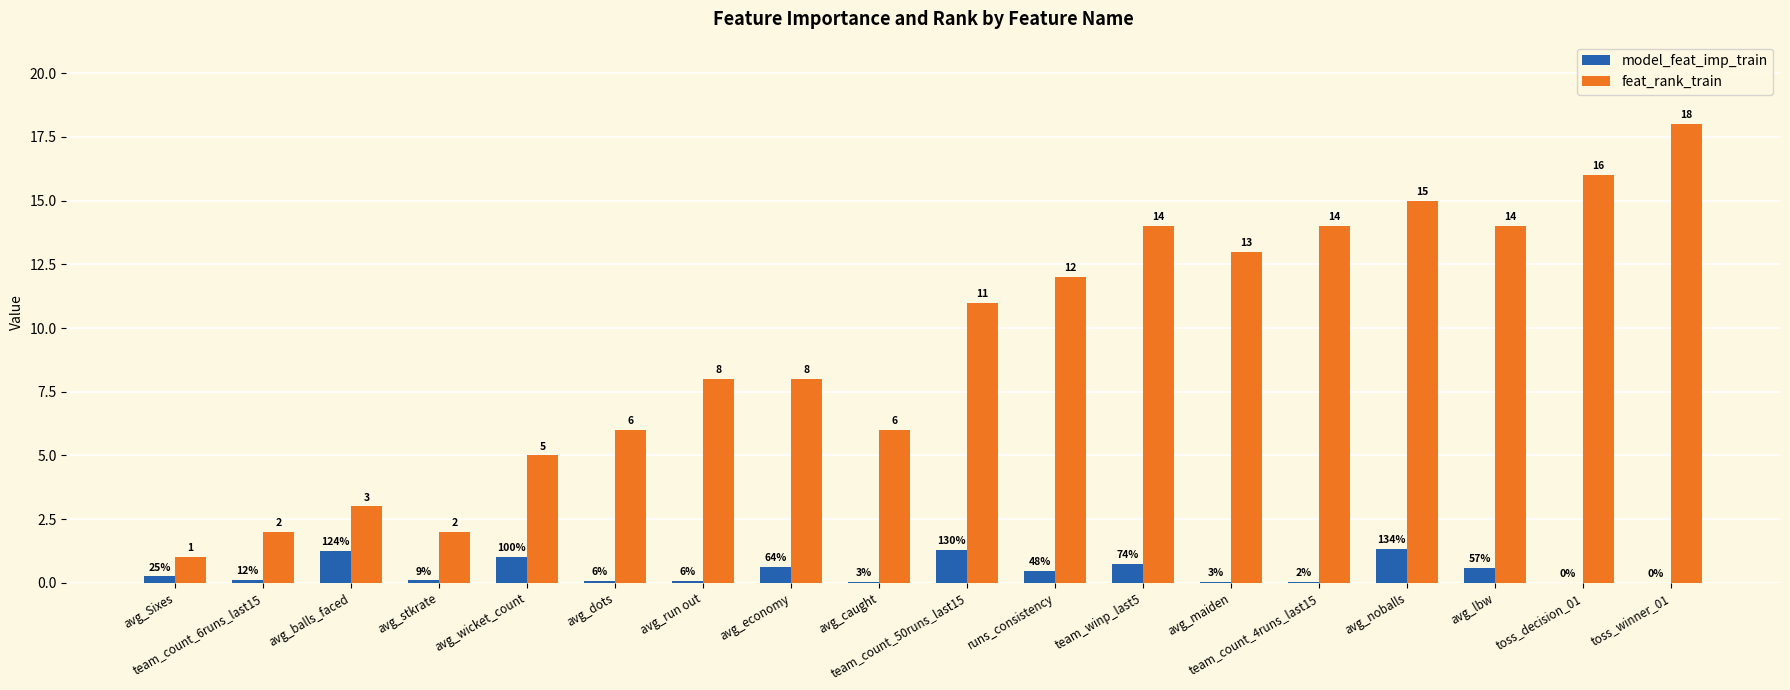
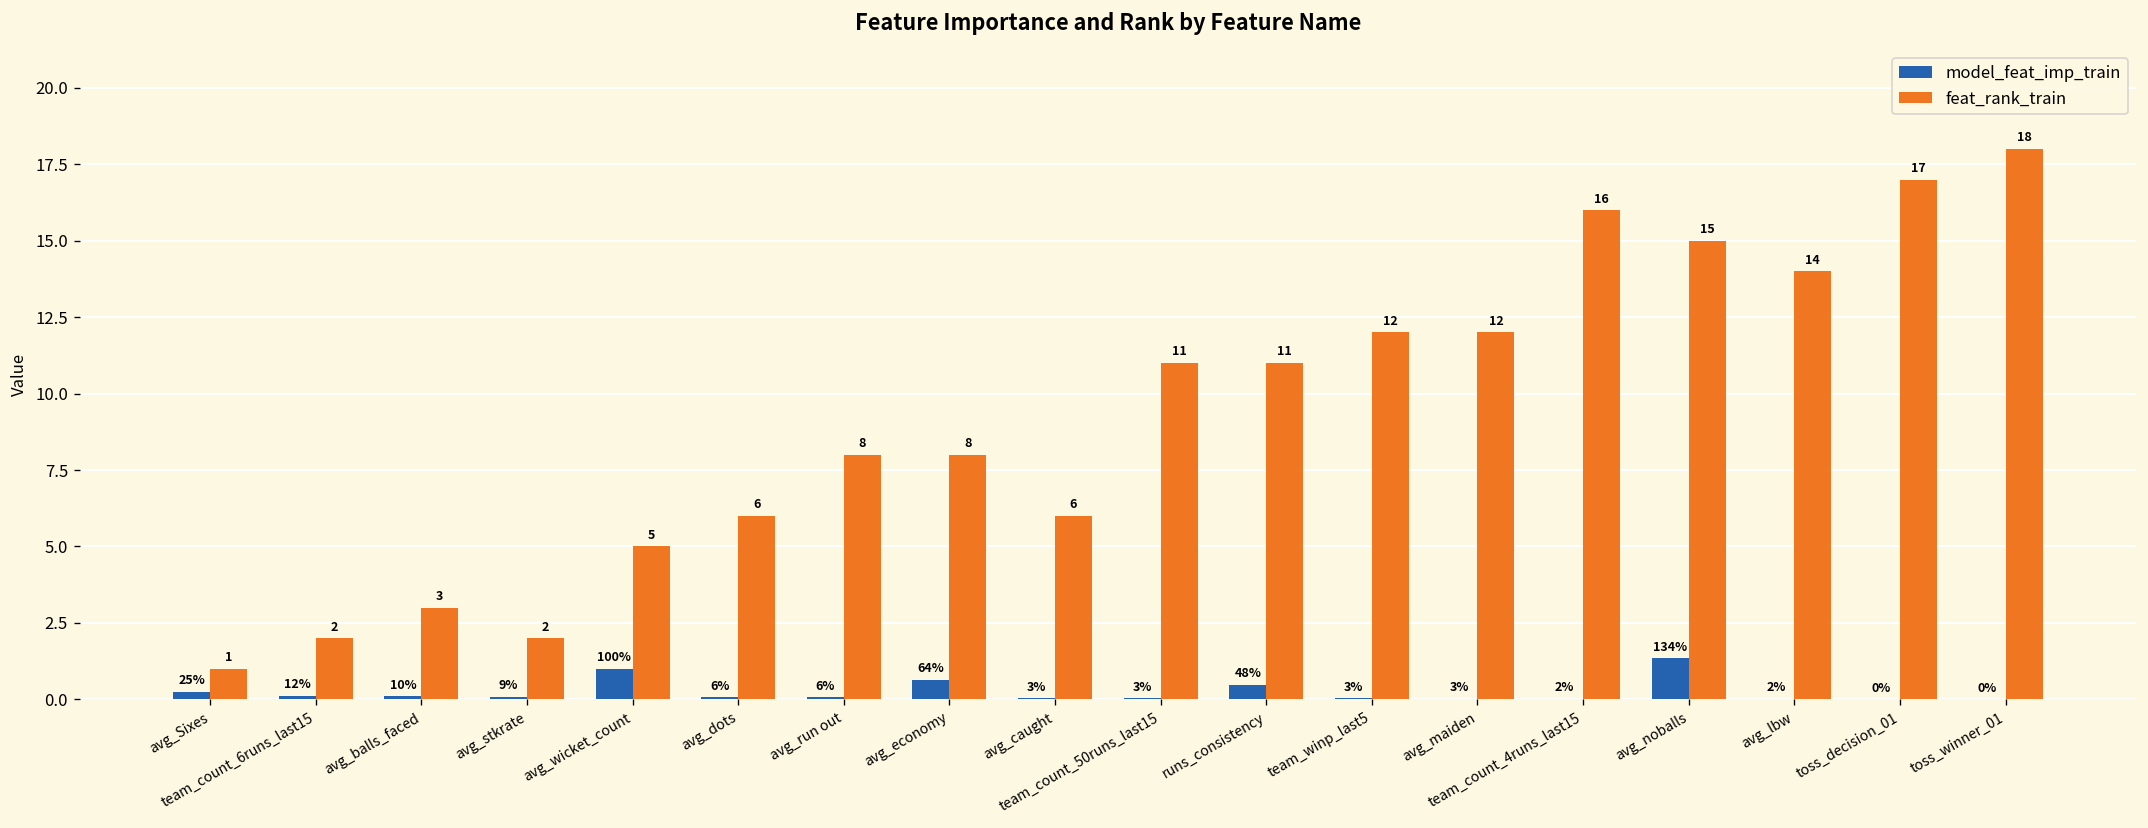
  {
    "model_feat_imp_train": {
      "avg_Sixes": "25%",
      "team_count_6runs_last15": "12%",
-     "avg_balls_faced": "124%",
+     "avg_balls_faced": "10%",
      "avg_stkrate": "9%",
      "avg_wicket_count": "100%",
      "avg_dots": "6%",
      "avg_run out": "6%",
      "avg_economy": "64%",
      "avg_caught": "3%",
-     "team_count_50runs_last15": "130%",
+     "team_count_50runs_last15": "3%",
      "runs_consistency": "48%",
-     "team_winp_last5": "74%",
+     "team_winp_last5": "3%",
      "avg_maiden": "3%",
      "team_count_4runs_last15": "2%",
      "avg_noballs": "134%",
-     "avg_lbw": "57%",
+     "avg_lbw": "2%",
      "toss_decision_01": "0%",
      "toss_winner_01": "0%"
    },
    "feat_rank_train": {
      "avg_Sixes": "1",
      "team_count_6runs_last15": "2",
      "avg_balls_faced": "3",
      "avg_stkrate": "2",
      "avg_wicket_count": "5",
      "avg_dots": "6",
      "avg_run out": "8",
      "avg_economy": "8",
      "avg_caught": "6",
      "team_count_50runs_last15": "11",
-     "runs_consistency": "12",
-     "team_winp_last5": "14",
-     "avg_maiden": "13",
-     "team_count_4runs_last15": "14",
+     "runs_consistency": "11",
+     "team_winp_last5": "12",
+     "avg_maiden": "12",
+     "team_count_4runs_last15": "16",
      "avg_noballs": "15",
      "avg_lbw": "14",
-     "toss_decision_01": "16",
+     "toss_decision_01": "17",
      "toss_winner_01": "18"
    }
  }
